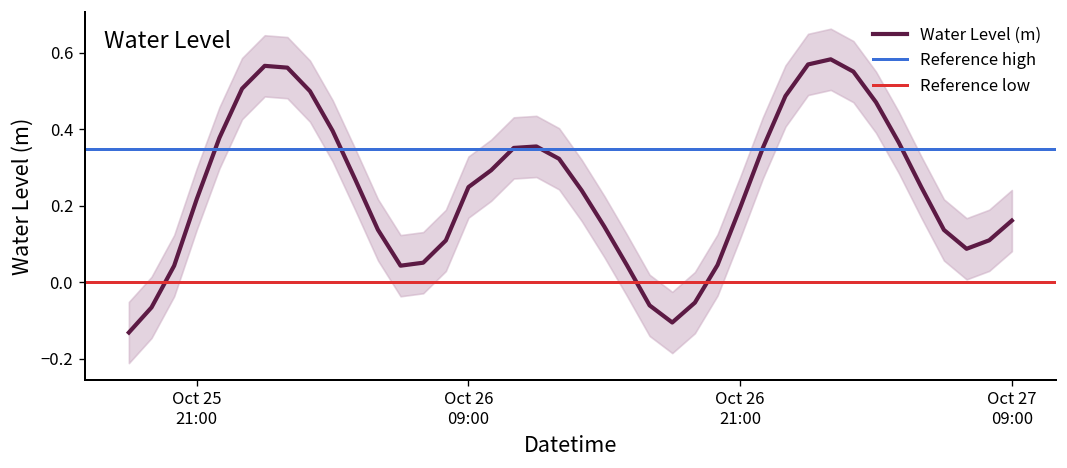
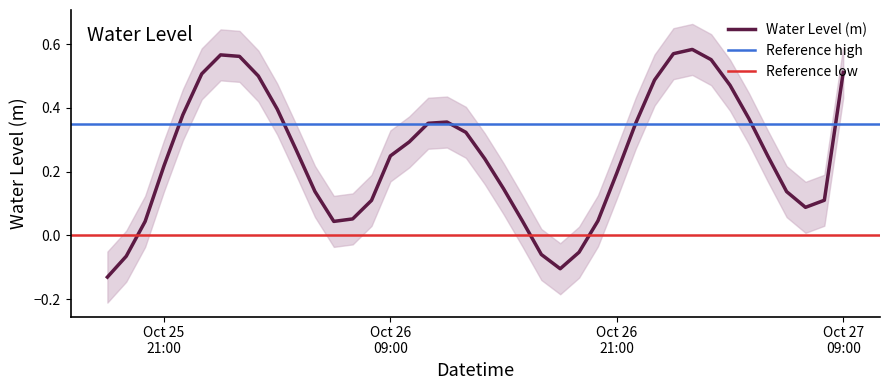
  {
    "Water Level (m)": {
      "Oct 25 21:00": 0.22,
      "Oct 26 09:00": 0.25,
      "Oct 26 21:00": 0.20,
-     "Oct 27 09:00": 0.16
+     "Oct 27 09:00": 0.51
    }
  }
